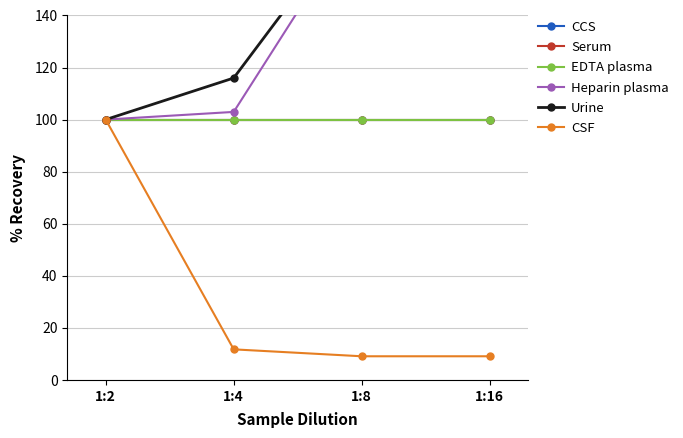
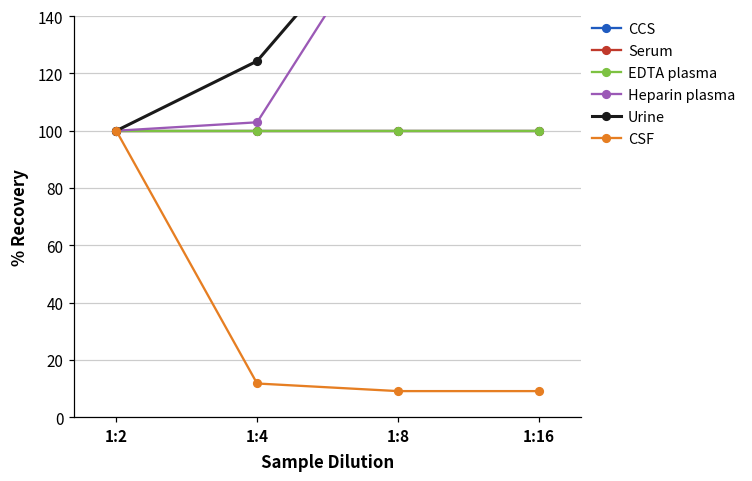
  {
    "EDTA plasma": {
      "1:4": 100,
      "1:8": 100,
      "1:16": 100
    },
    "Heparin plasma": {
      "1:4": 103
    },
    "Urine": {
-     "1:4": 116
+     "1:4": 124
    },
    "CSF": {
      "1:4": 12,
      "1:8": 9,
      "1:16": 9
    }
  }
